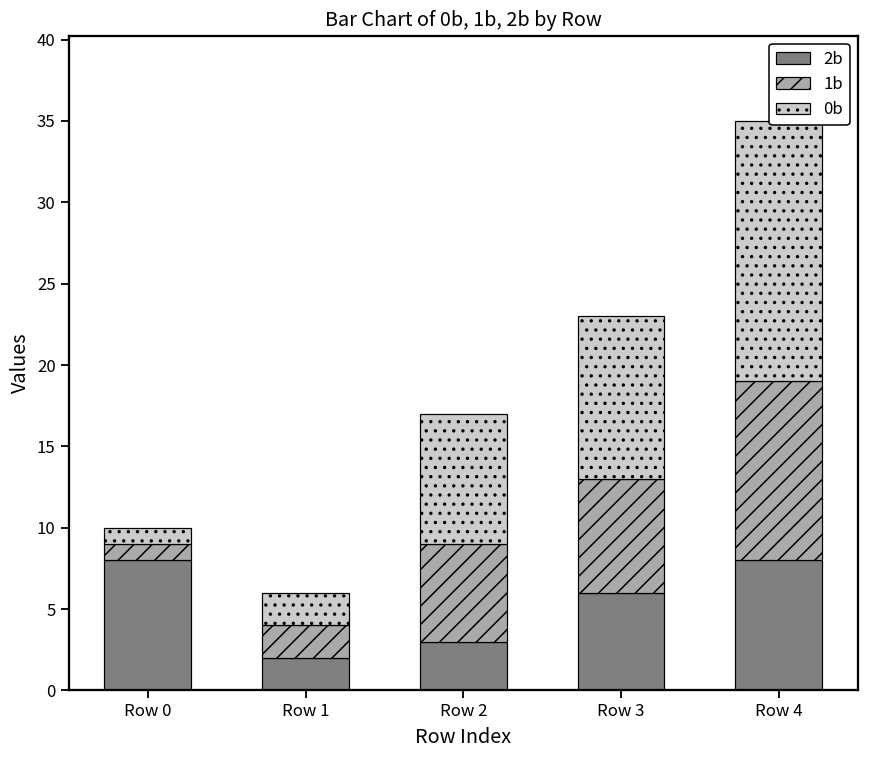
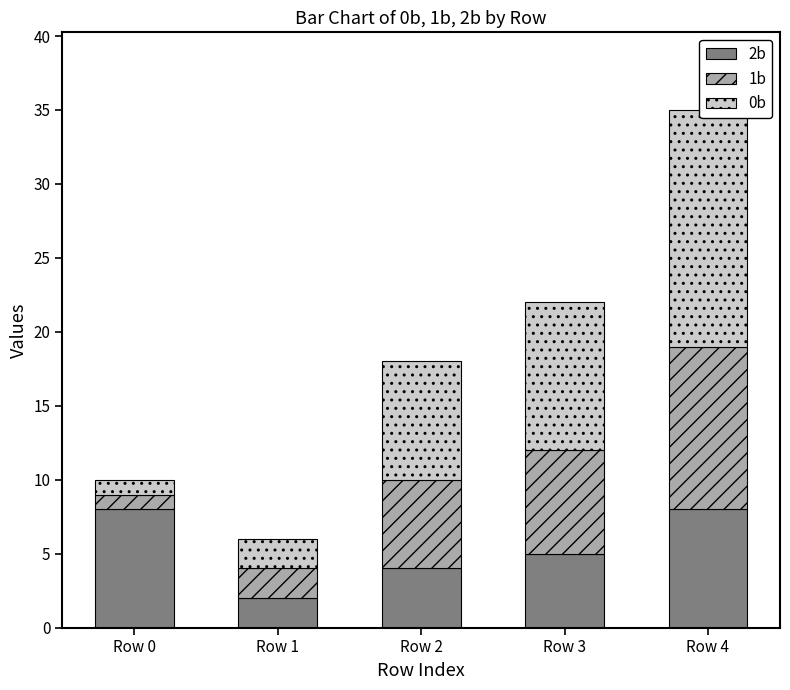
  {
    "2b": {
      "Row 0": 8,
      "Row 1": 2,
-     "Row 2": 3,
-     "Row 3": 6,
+     "Row 2": 4,
+     "Row 3": 5,
      "Row 4": 8
    }
  }
